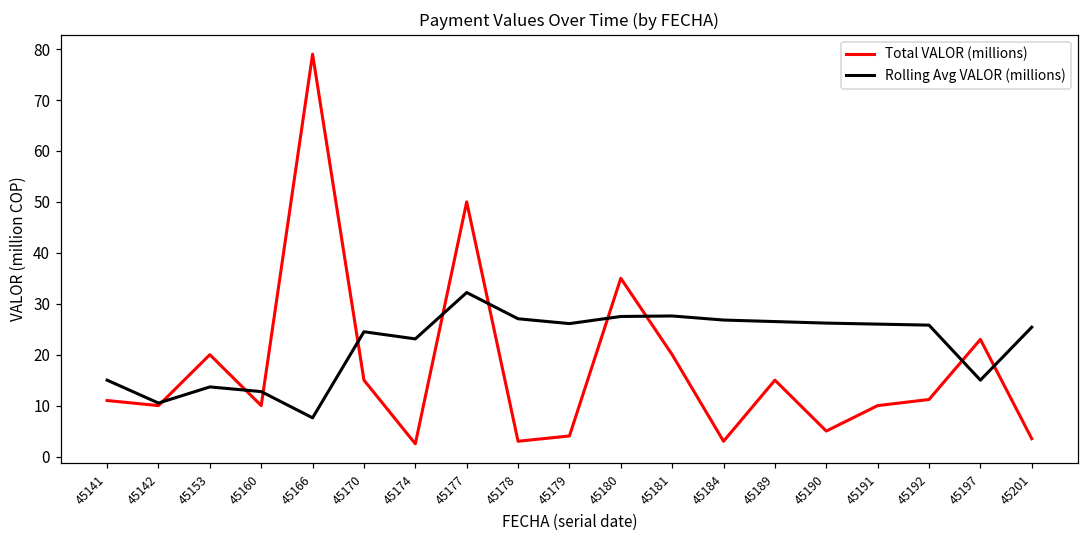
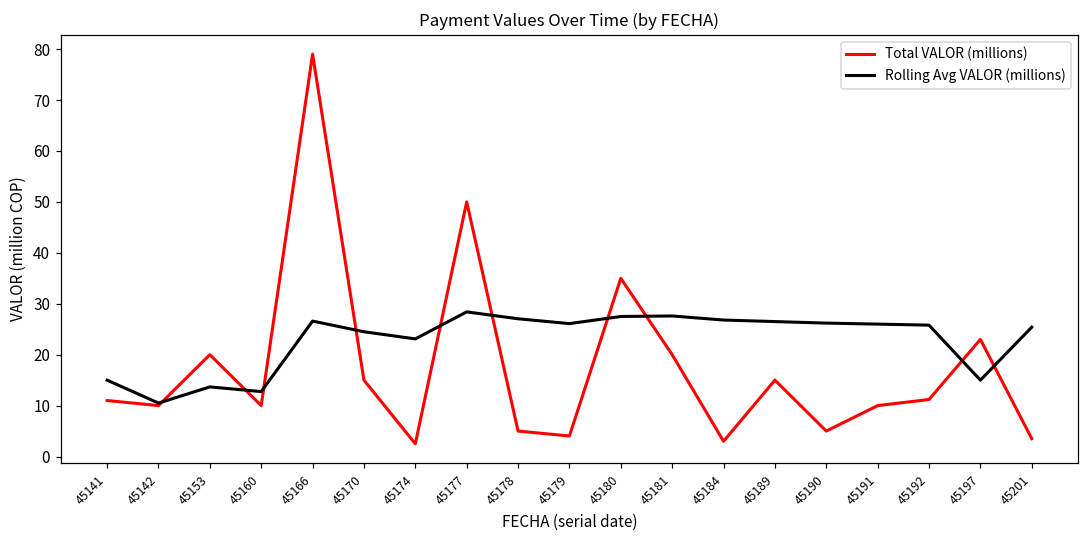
  {
    "Total VALOR (millions)": {
      "45141": 11,
      "45153": 20,
      "45160": 10,
      "45166": 79,
      "45170": 15,
      "45174": 3,
      "45177": 50,
-     "45178": 3,
+     "45178": 5,
      "45179": 4,
      "45180": 35,
      "45181": 20,
      "45184": 3,
      "45189": 15,
      "45190": 5,
      "45191": 10,
      "45192": 11,
      "45197": 23,
      "45201": 4
    },
    "Rolling Avg VALOR (millions)": {
      "45141": 15,
      "45153": 14,
      "45160": 13,
-     "45166": 8,
+     "45166": 27,
      "45170": 25,
      "45174": 23,
-     "45177": 32,
+     "45177": 28,
      "45178": 27,
      "45179": 26,
      "45180": 28,
      "45181": 28,
      "45184": 27,
      "45189": 27,
      "45190": 26,
      "45191": 26,
      "45192": 26,
      "45197": 15,
      "45201": 25
    }
  }
